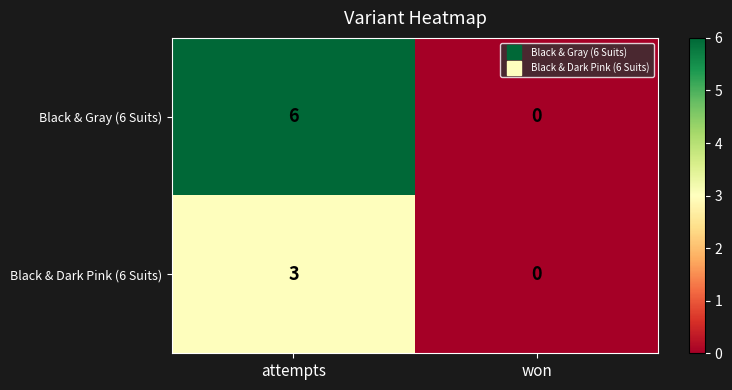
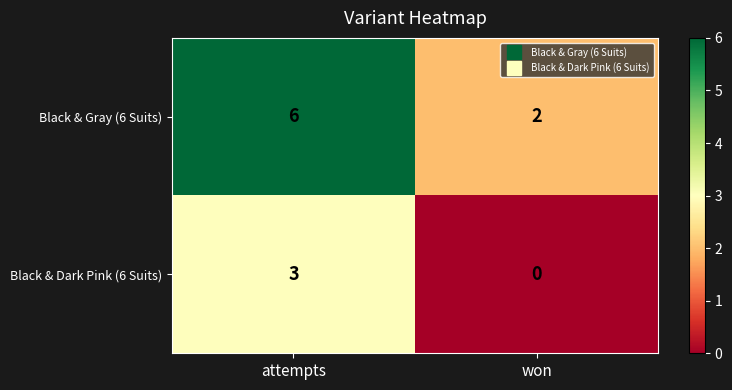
  {
    "Black & Gray (6 Suits)": {
      "attempts": 6,
-     "won": 0
+     "won": 2
    },
    "Black & Dark Pink (6 Suits)": {
      "attempts": 3,
      "won": 0
    }
  }
